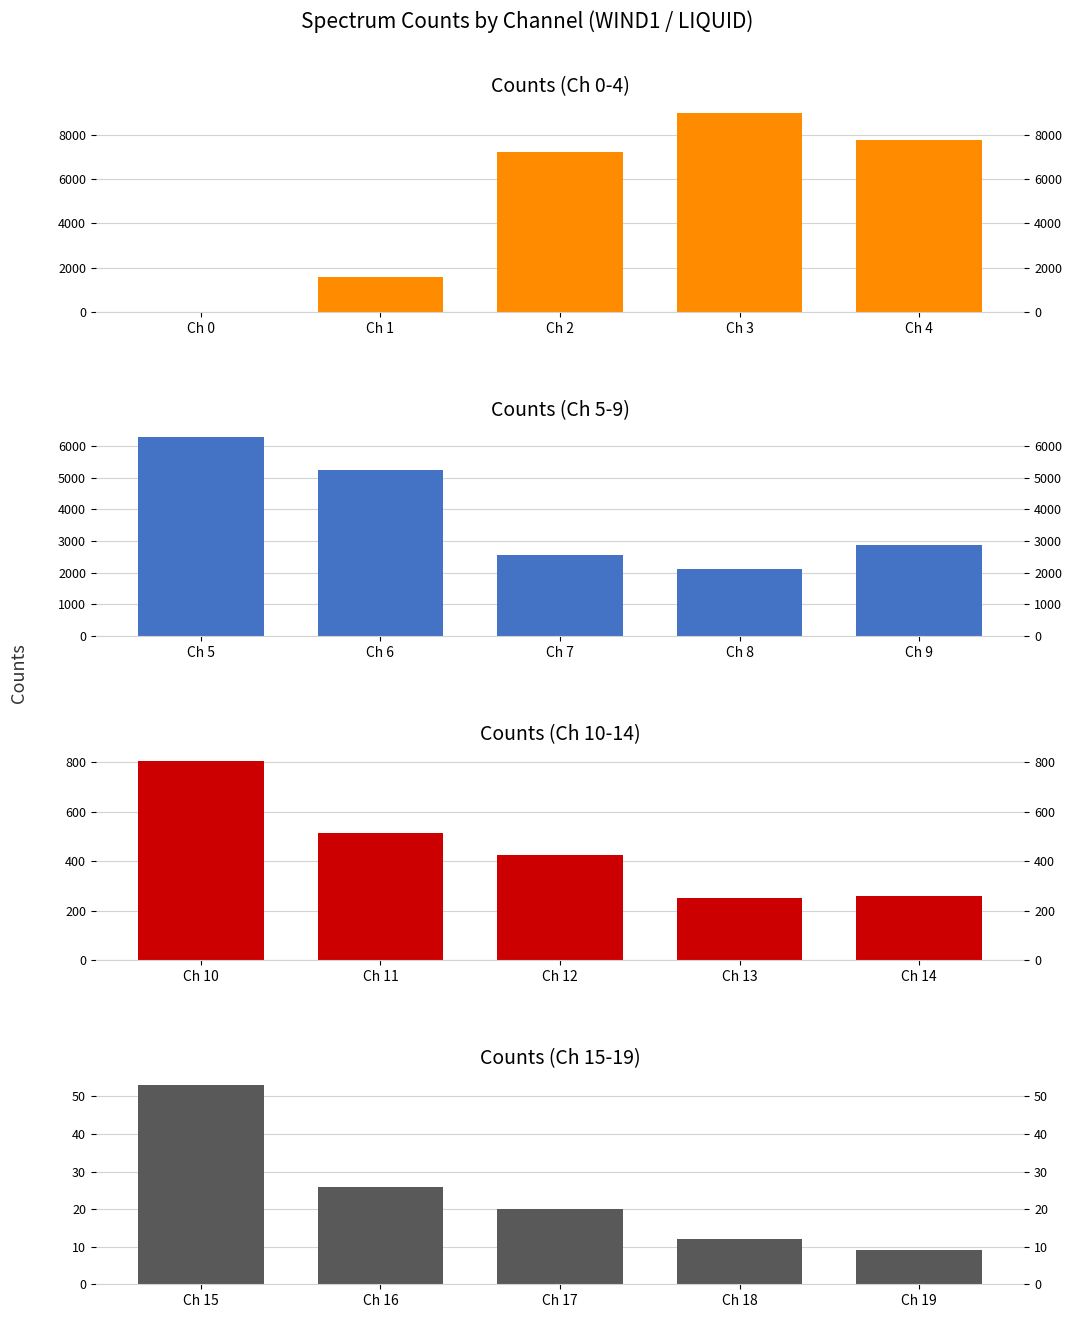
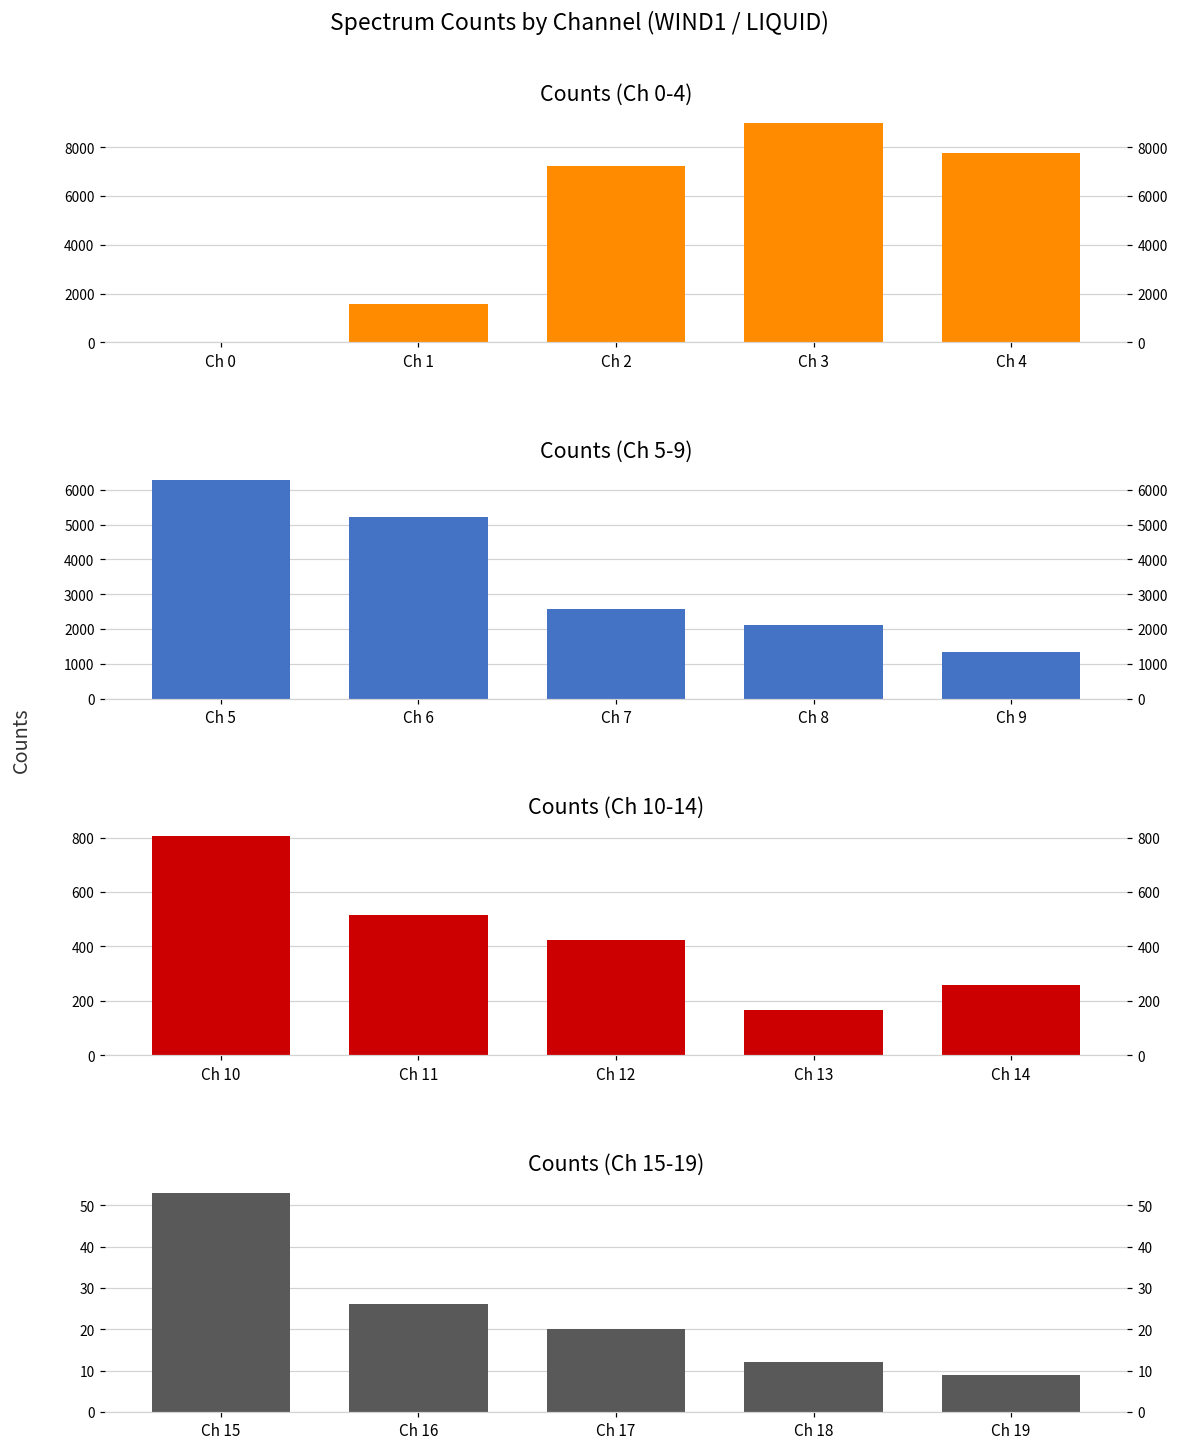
  {
    "Counts (Ch 0-4)": {
      "Ch 1": 1600,
      "Ch 2": 7200,
      "Ch 3": 9000,
      "Ch 4": 7800
    },
    "Counts (Ch 5-9)": {
      "Ch 5": 6300,
      "Ch 6": 5200,
      "Ch 7": 2600,
      "Ch 8": 2100,
-     "Ch 9": 2900
+     "Ch 9": 1400
    },
    "Counts (Ch 10-14)": {
      "Ch 10": 810,
      "Ch 11": 510,
      "Ch 12": 420,
-     "Ch 13": 250,
+     "Ch 13": 170,
      "Ch 14": 260
    },
    "Counts (Ch 15-19)": {
      "Ch 15": 53,
      "Ch 16": 26,
      "Ch 17": 20,
      "Ch 18": 12,
      "Ch 19": 9
    }
  }
